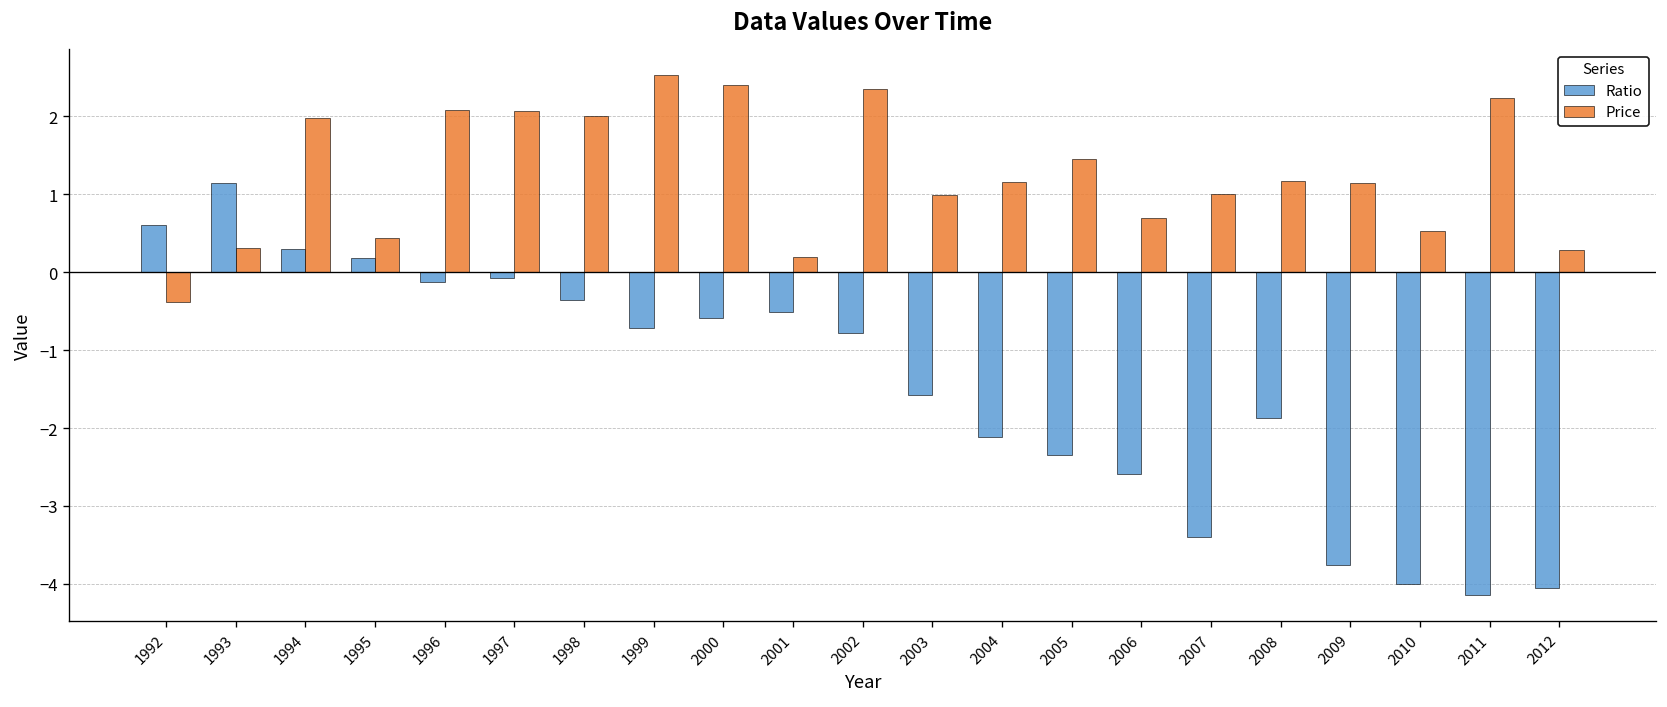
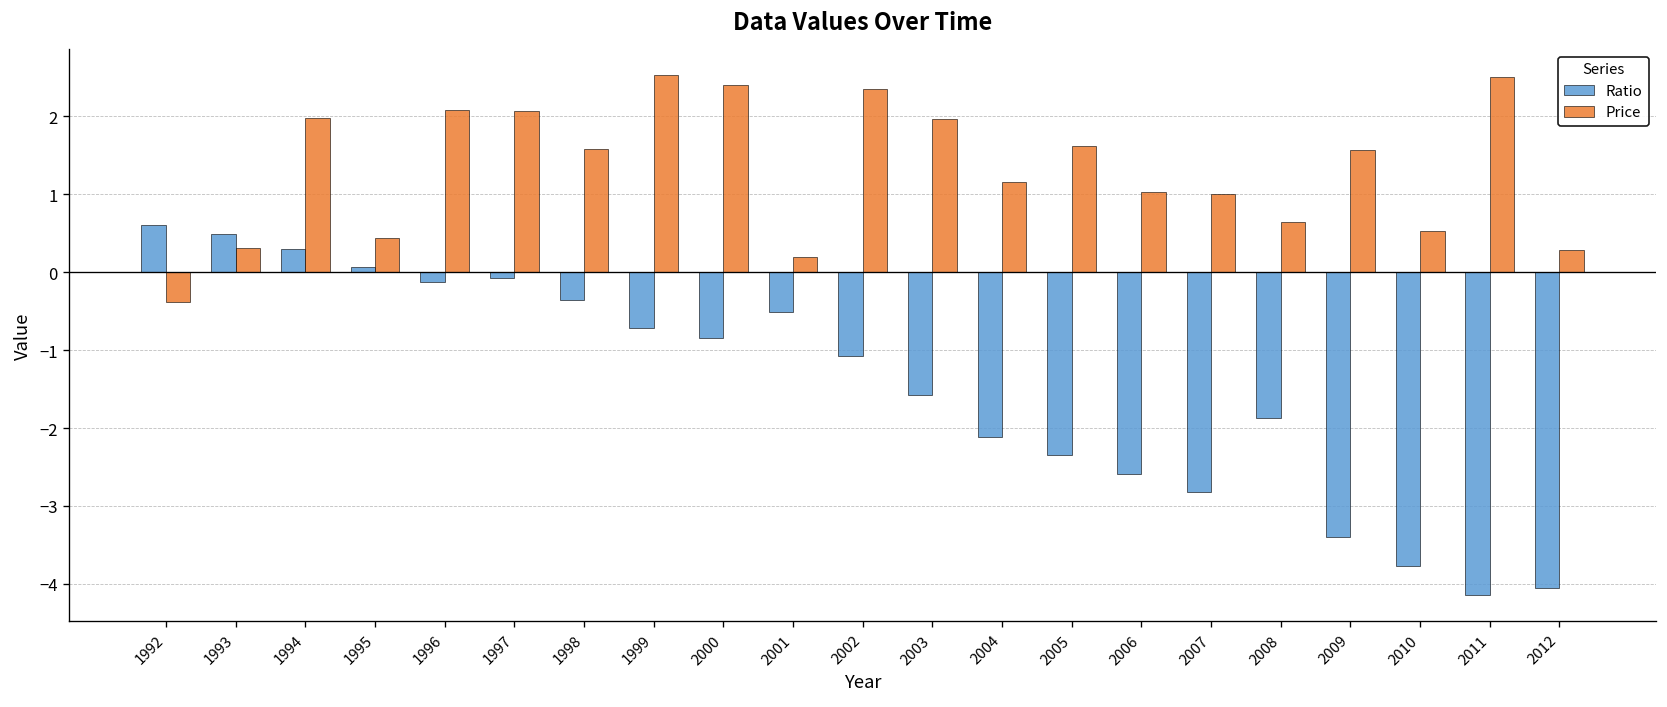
  {
    "Ratio": {
      "1992": 0.6,
-     "1993": 1.1,
+     "1993": 0.5,
      "1994": 0.3,
-     "1995": 0.2,
+     "1995": 0.1,
      "1996": -0.1,
      "1997": -0.1,
      "1998": -0.4,
      "1999": -0.7,
-     "2000": -0.6,
+     "2000": -0.8,
      "2001": -0.5,
-     "2002": -0.8,
+     "2002": -1.1,
      "2003": -1.6,
      "2004": -2.1,
      "2005": -2.3,
      "2006": -2.6,
-     "2007": -3.4,
+     "2007": -2.8,
      "2008": -1.9,
-     "2009": -3.8,
-     "2010": -4.0,
+     "2009": -3.4,
+     "2010": -3.8,
      "2011": -4.1,
      "2012": -4.1
    },
    "Price": {
      "1992": -0.4,
      "1993": 0.3,
      "1994": 2.0,
      "1995": 0.4,
      "1996": 2.1,
      "1997": 2.1,
-     "1998": 2.0,
+     "1998": 1.6,
      "1999": 2.5,
      "2000": 2.4,
      "2001": 0.2,
      "2002": 2.3,
-     "2003": 1.0,
+     "2003": 2.0,
      "2004": 1.2,
-     "2005": 1.5,
-     "2006": 0.7,
+     "2005": 1.6,
+     "2006": 1.0,
      "2007": 1.0,
-     "2008": 1.2,
-     "2009": 1.1,
+     "2008": 0.6,
+     "2009": 1.6,
      "2010": 0.5,
-     "2011": 2.2,
+     "2011": 2.5,
      "2012": 0.3
    }
  }
